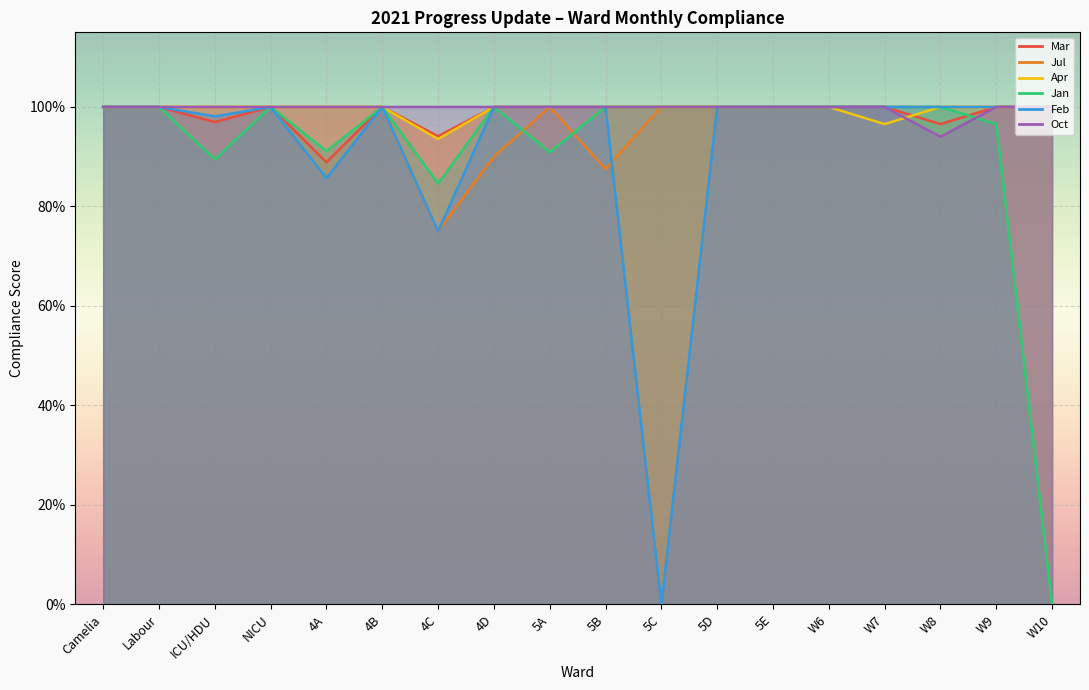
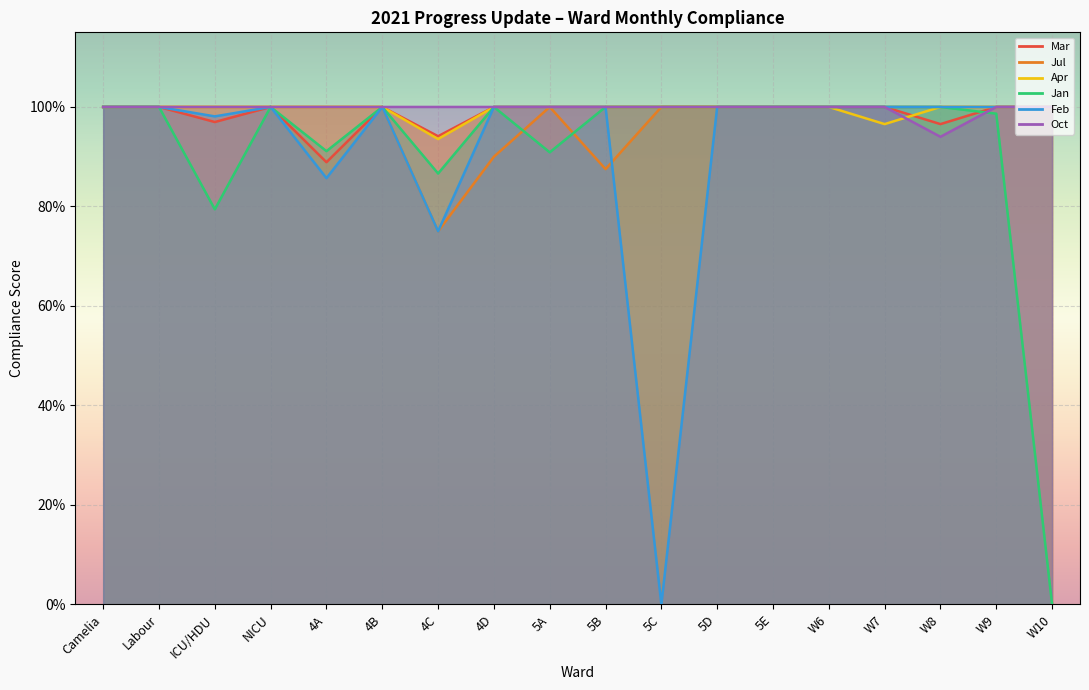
  {
    "Jan": {
-     "ICU/HDU": "89%",
+     "ICU/HDU": "79%",
      "4A": "91%",
-     "4C": "85%",
+     "4C": "87%",
      "5A": "91%",
-     "W9": "97%",
+     "W9": "99%",
      "W10": "0%"
    },
    "Feb": {
      "ICU/HDU": "98%",
      "4A": "86%",
      "5C": "0%"
    },
    "Oct": {
      "4C": "100%",
      "W8": "94%"
    }
  }
